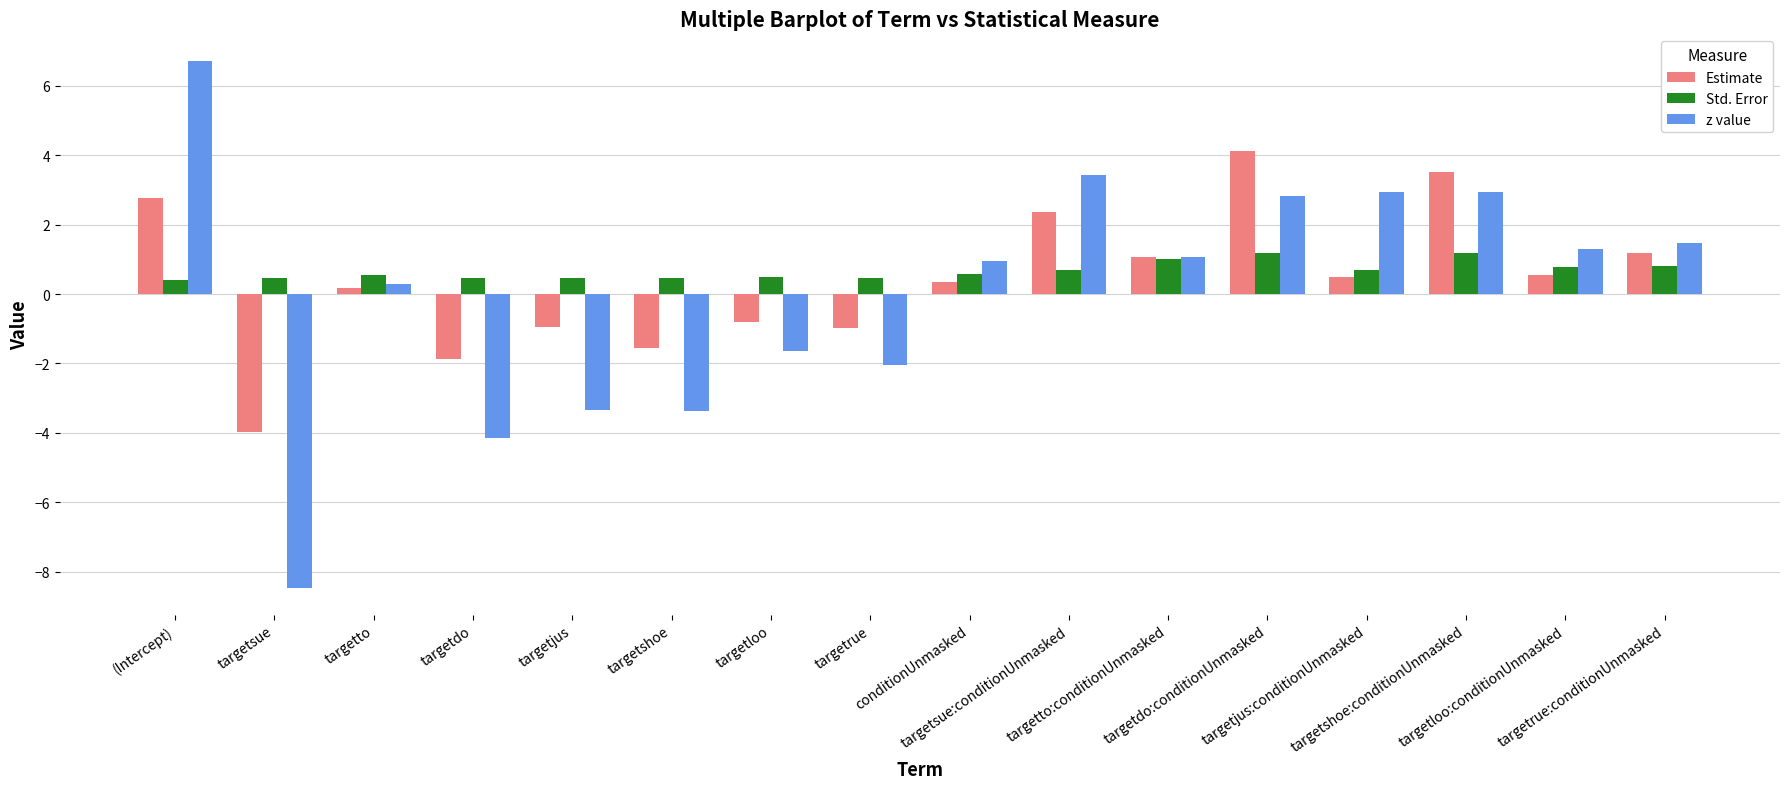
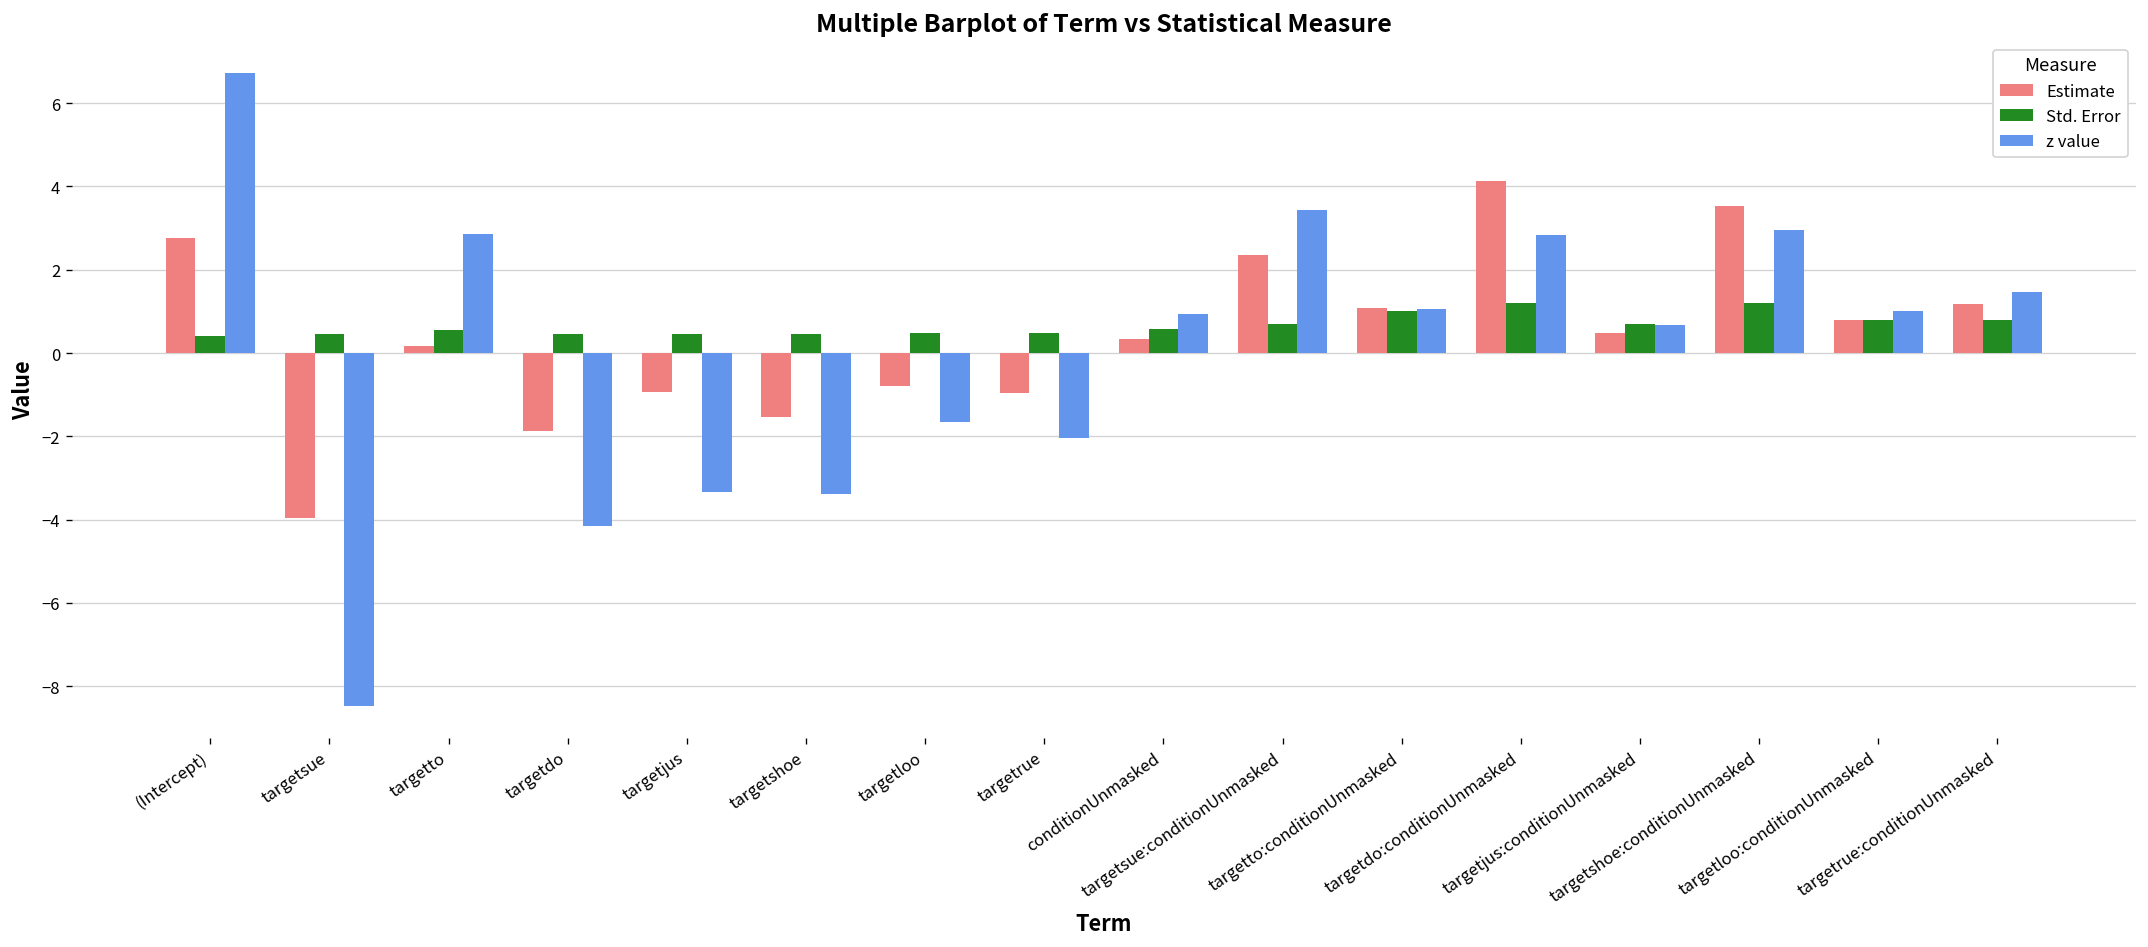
  {
    "Estimate": {
      "(Intercept)": 2.8,
      "targetsue": -4.0,
      "targetto": 0.2,
      "targetdo": -1.9,
      "targetjus": -0.9,
      "targetshoe": -1.5,
      "targetloo": -0.8,
      "targetrue": -1.0,
      "conditionUnmasked": 0.3,
      "targetsue:conditionUnmasked": 2.4,
      "targetto:conditionUnmasked": 1.1,
      "targetdo:conditionUnmasked": 4.1,
      "targetjus:conditionUnmasked": 0.5,
      "targetshoe:conditionUnmasked": 3.5,
-     "targetloo:conditionUnmasked": 0.6,
+     "targetloo:conditionUnmasked": 0.8,
      "targetrue:conditionUnmasked": 1.2
    },
    "Std. Error": {
      "(Intercept)": 0.4,
      "targetsue": 0.5,
      "targetto": 0.6,
      "targetdo": 0.5,
      "targetjus": 0.5,
      "targetshoe": 0.5,
      "targetloo": 0.5,
      "targetrue": 0.5,
      "conditionUnmasked": 0.6,
      "targetsue:conditionUnmasked": 0.7,
      "targetto:conditionUnmasked": 1.0,
      "targetdo:conditionUnmasked": 1.2,
      "targetjus:conditionUnmasked": 0.7,
      "targetshoe:conditionUnmasked": 1.2,
      "targetloo:conditionUnmasked": 0.8,
      "targetrue:conditionUnmasked": 0.8
    },
    "z value": {
      "(Intercept)": 6.7,
      "targetsue": -8.5,
-     "targetto": 0.3,
+     "targetto": 2.9,
      "targetdo": -4.2,
      "targetjus": -3.3,
      "targetshoe": -3.4,
      "targetloo": -1.6,
      "targetrue": -2.0,
      "conditionUnmasked": 0.9,
      "targetsue:conditionUnmasked": 3.4,
      "targetto:conditionUnmasked": 1.1,
      "targetdo:conditionUnmasked": 2.8,
-     "targetjus:conditionUnmasked": 2.9,
+     "targetjus:conditionUnmasked": 0.7,
      "targetshoe:conditionUnmasked": 2.9,
-     "targetloo:conditionUnmasked": 1.3,
+     "targetloo:conditionUnmasked": 1.0,
      "targetrue:conditionUnmasked": 1.5
    }
  }
